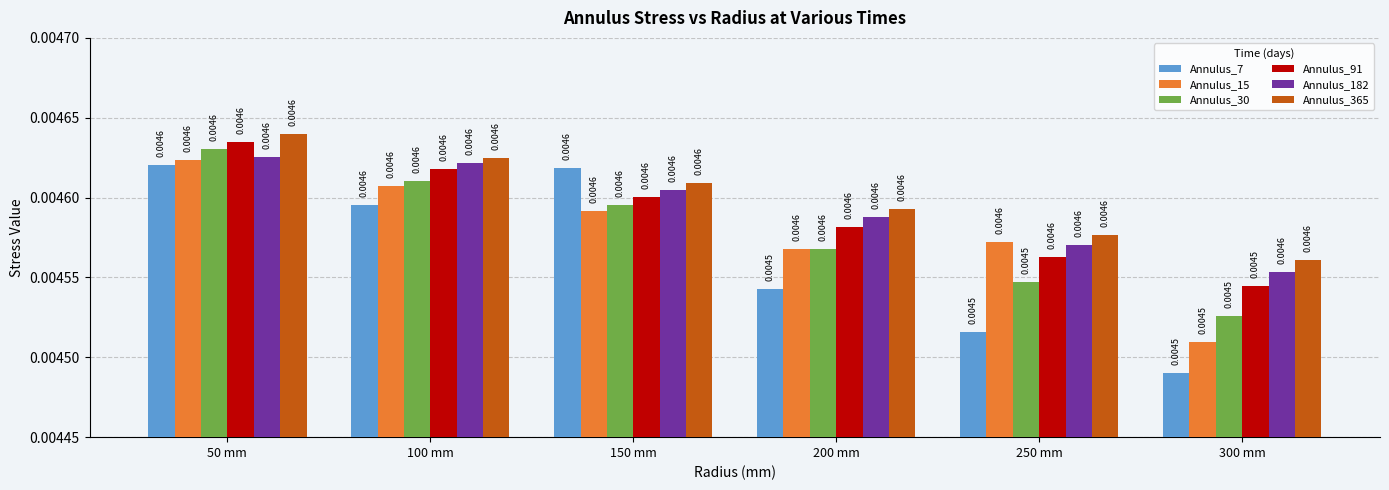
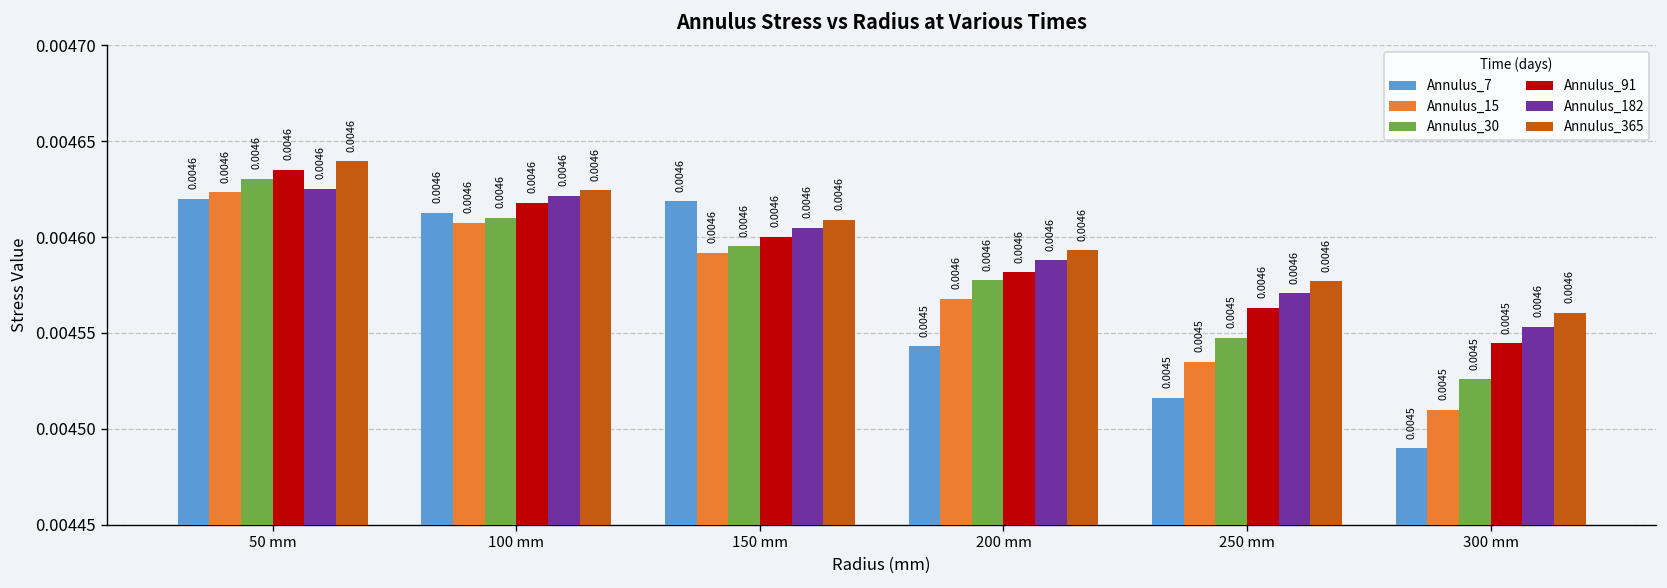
  {
    "Annulus_7": {
-     "100 mm": 0.004595
+     "100 mm": 0.004613
    },
    "Annulus_15": {
      "50 mm": 0.0046,
      "100 mm": 0.0046,
      "150 mm": 0.0046,
      "200 mm": 0.0046,
-     "250 mm": 0.0046,
+     "250 mm": 0.0045,
      "300 mm": 0.0045
    },
    "Annulus_30": {
-     "200 mm": 0.004568
+     "200 mm": 0.004577
    },
    "Annulus_91": {
      "50 mm": 0.0046,
      "100 mm": 0.0046,
      "150 mm": 0.0046,
      "200 mm": 0.0046,
      "250 mm": 0.0046,
      "300 mm": 0.0045
    },
    "Annulus_182": {
      "50 mm": 0.0046,
      "100 mm": 0.0046,
      "150 mm": 0.0046,
      "200 mm": 0.0046,
      "250 mm": 0.0046,
      "300 mm": 0.0046
    },
    "Annulus_365": {
      "50 mm": 0.0046,
      "100 mm": 0.0046,
      "150 mm": 0.0046,
      "200 mm": 0.0046,
      "250 mm": 0.0046,
      "300 mm": 0.0046
    }
  }
